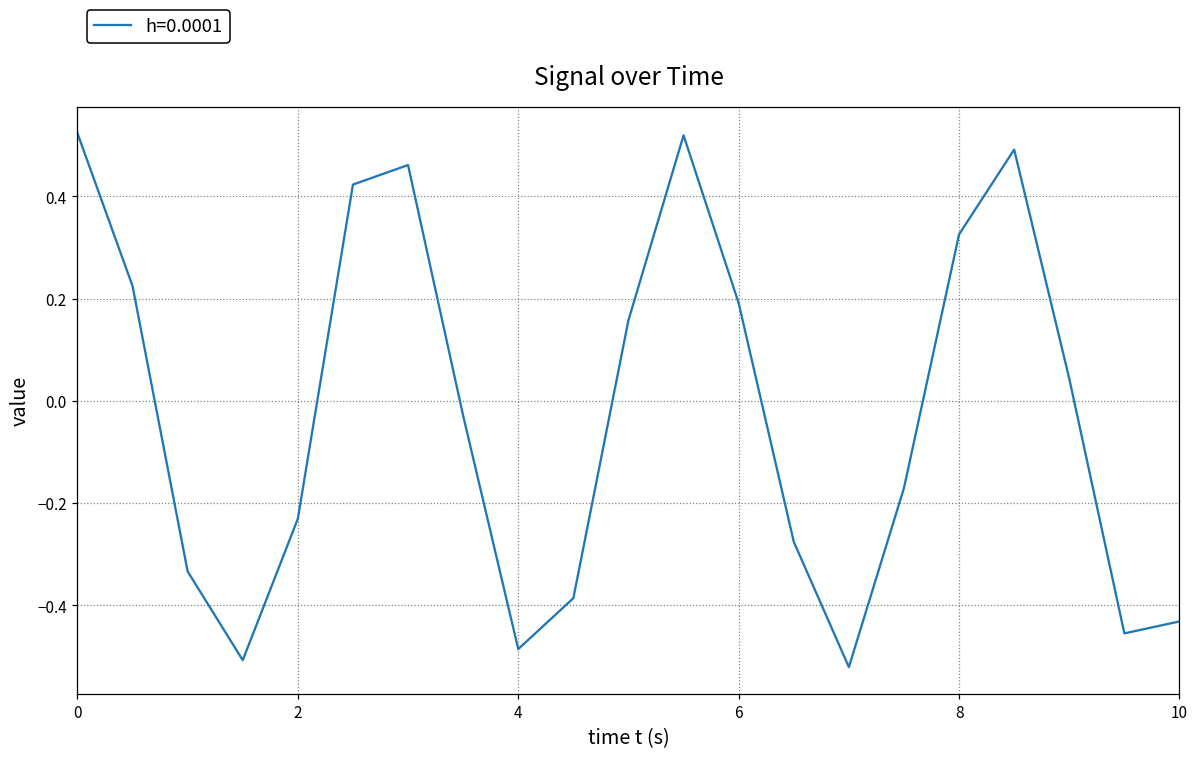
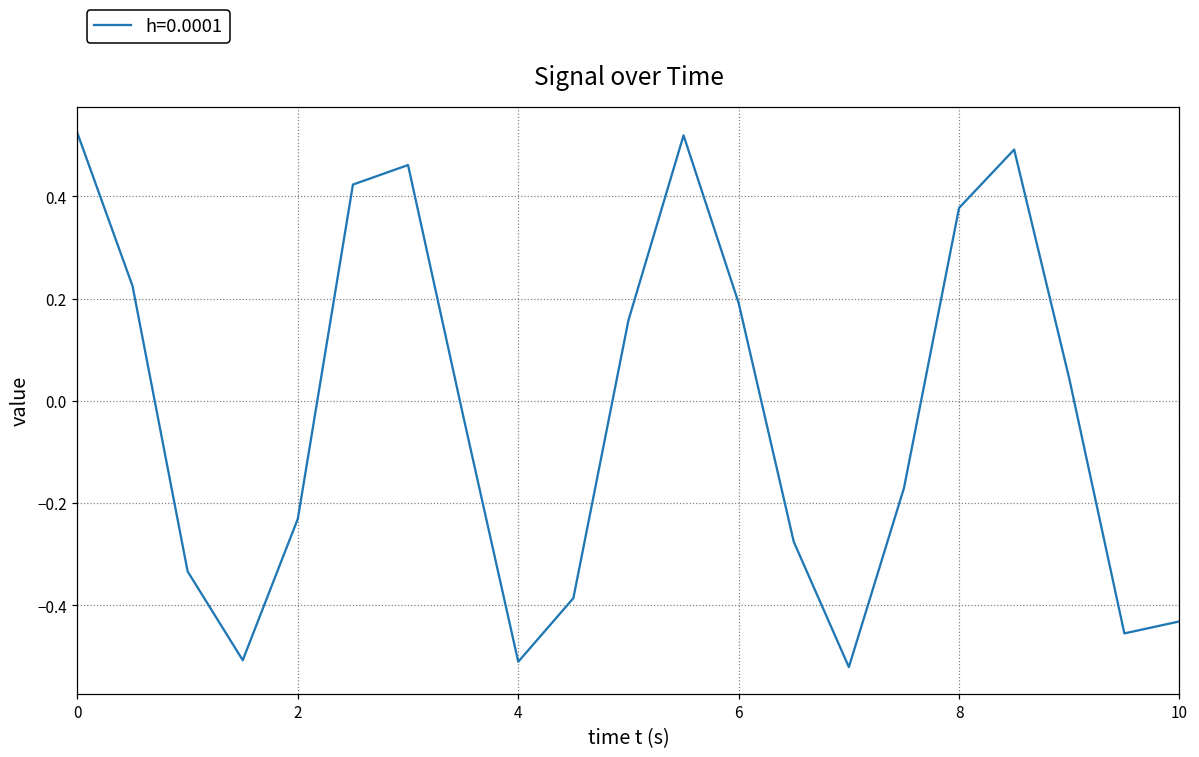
  {
    "0": 0.52,
    "2": -0.23,
-   "4": -0.49,
+   "4": -0.51,
    "6": 0.19,
-   "8": 0.33,
+   "8": 0.38,
    "10": -0.43
  }
